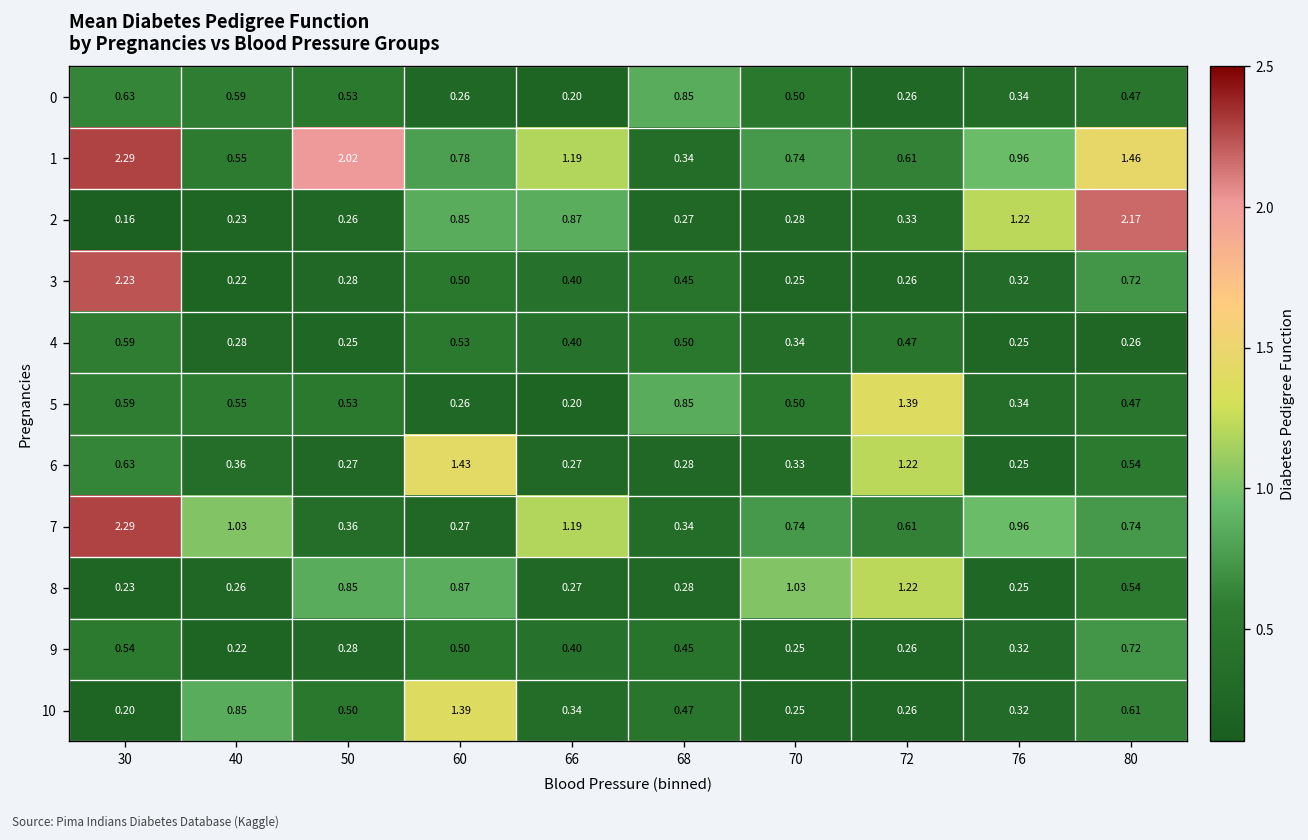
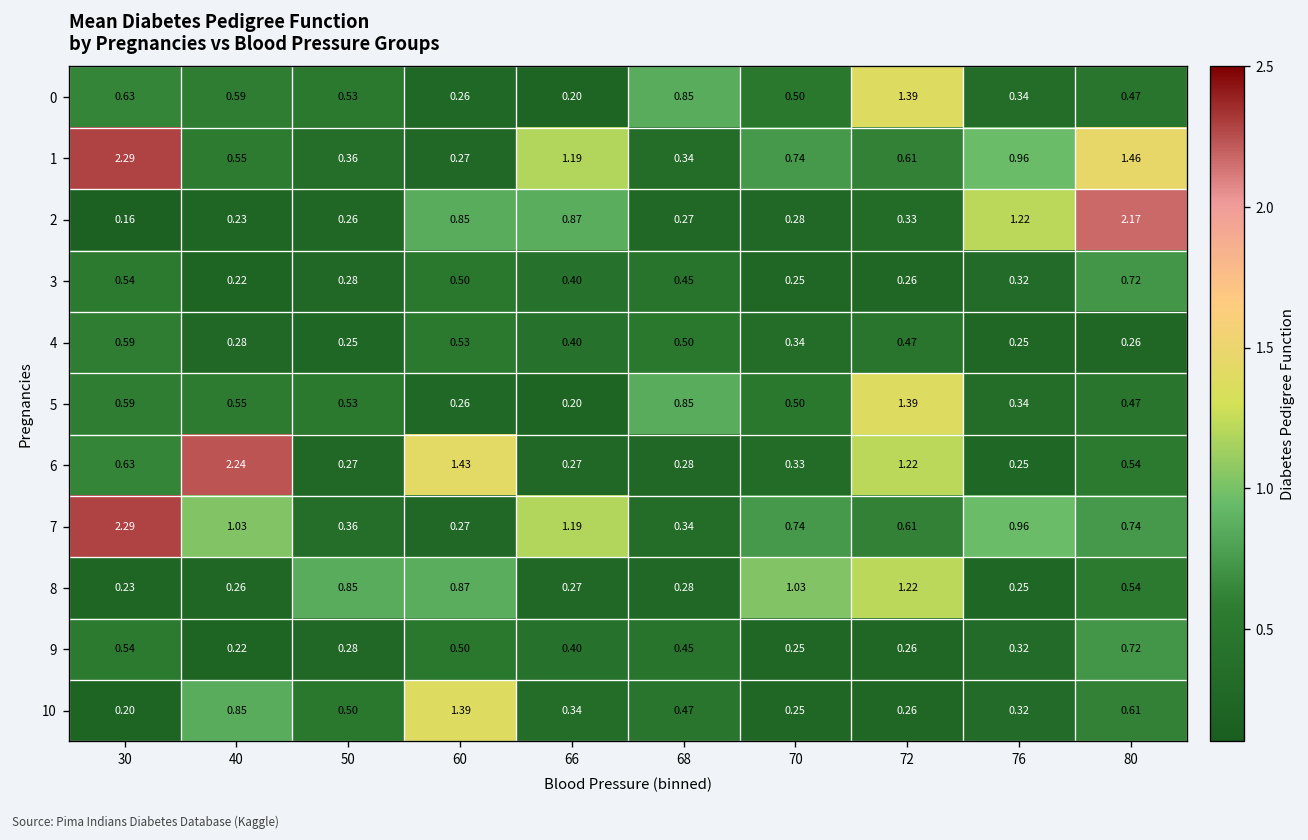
  {
    "0": {
      "30": 0.63,
      "40": 0.59,
      "50": 0.53,
      "60": 0.26,
      "66": 0.20,
      "68": 0.85,
      "70": 0.50,
-     "72": 0.26,
+     "72": 1.39,
      "76": 0.34,
      "80": 0.47
    },
    "1": {
      "30": 2.29,
      "40": 0.55,
-     "50": 2.02,
-     "60": 0.78,
+     "50": 0.36,
+     "60": 0.27,
      "66": 1.19,
      "68": 0.34,
      "70": 0.74,
      "72": 0.61,
      "76": 0.96,
      "80": 1.46
    },
    "2": {
      "30": 0.16,
      "40": 0.23,
      "50": 0.26,
      "60": 0.85,
      "66": 0.87,
      "68": 0.27,
      "70": 0.28,
      "72": 0.33,
      "76": 1.22,
      "80": 2.17
    },
    "3": {
-     "30": 2.23,
+     "30": 0.54,
      "40": 0.22,
      "50": 0.28,
      "60": 0.50,
      "66": 0.40,
      "68": 0.45,
      "70": 0.25,
      "72": 0.26,
      "76": 0.32,
      "80": 0.72
    },
    "4": {
      "30": 0.59,
      "40": 0.28,
      "50": 0.25,
      "60": 0.53,
      "66": 0.40,
      "68": 0.50,
      "70": 0.34,
      "72": 0.47,
      "76": 0.25,
      "80": 0.26
    },
    "5": {
      "30": 0.59,
      "40": 0.55,
      "50": 0.53,
      "60": 0.26,
      "66": 0.20,
      "68": 0.85,
      "70": 0.50,
      "72": 1.39,
      "76": 0.34,
      "80": 0.47
    },
    "6": {
      "30": 0.63,
-     "40": 0.36,
+     "40": 2.24,
      "50": 0.27,
      "60": 1.43,
      "66": 0.27,
      "68": 0.28,
      "70": 0.33,
      "72": 1.22,
      "76": 0.25,
      "80": 0.54
    },
    "7": {
      "30": 2.29,
      "40": 1.03,
      "50": 0.36,
      "60": 0.27,
      "66": 1.19,
      "68": 0.34,
      "70": 0.74,
      "72": 0.61,
      "76": 0.96,
      "80": 0.74
    },
    "8": {
      "30": 0.23,
      "40": 0.26,
      "50": 0.85,
      "60": 0.87,
      "66": 0.27,
      "68": 0.28,
      "70": 1.03,
      "72": 1.22,
      "76": 0.25,
      "80": 0.54
    },
    "9": {
      "30": 0.54,
      "40": 0.22,
      "50": 0.28,
      "60": 0.50,
      "66": 0.40,
      "68": 0.45,
      "70": 0.25,
      "72": 0.26,
      "76": 0.32,
      "80": 0.72
    },
    "10": {
      "30": 0.20,
      "40": 0.85,
      "50": 0.50,
      "60": 1.39,
      "66": 0.34,
      "68": 0.47,
      "70": 0.25,
      "72": 0.26,
      "76": 0.32,
      "80": 0.61
    }
  }
